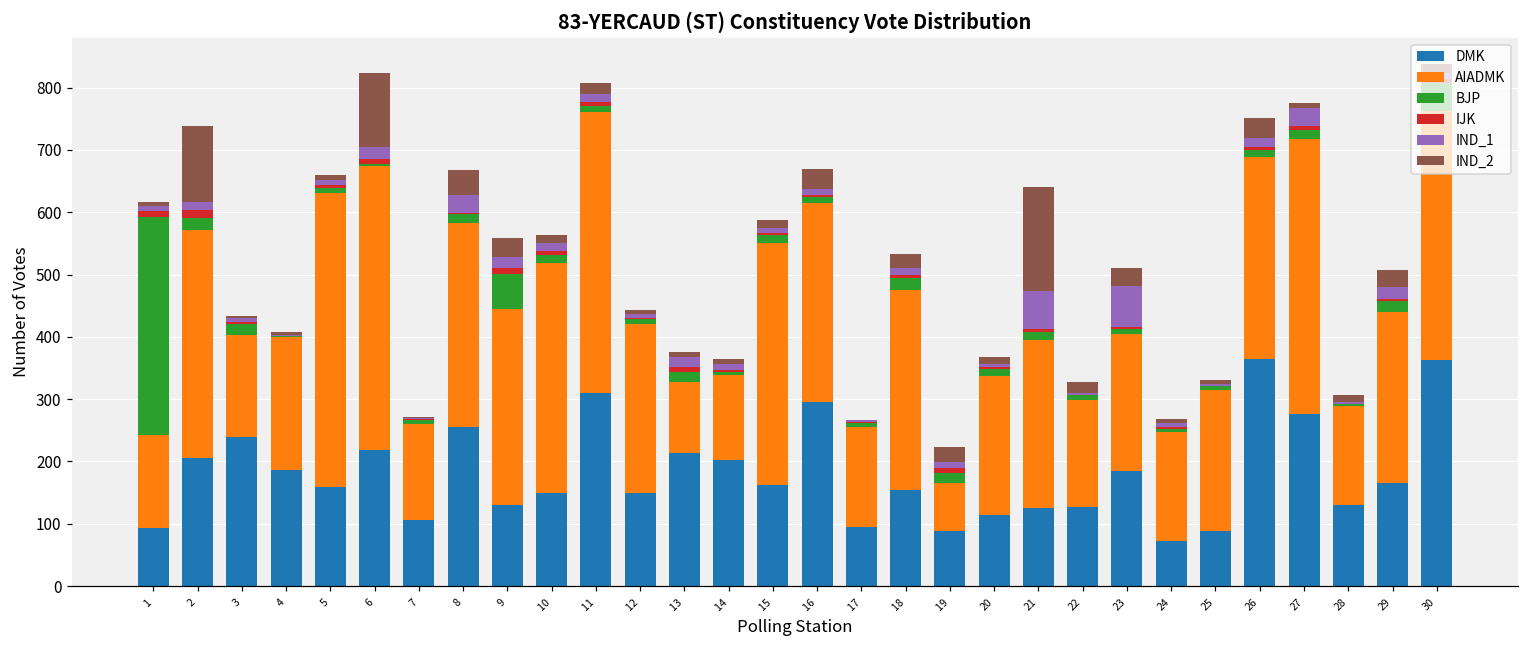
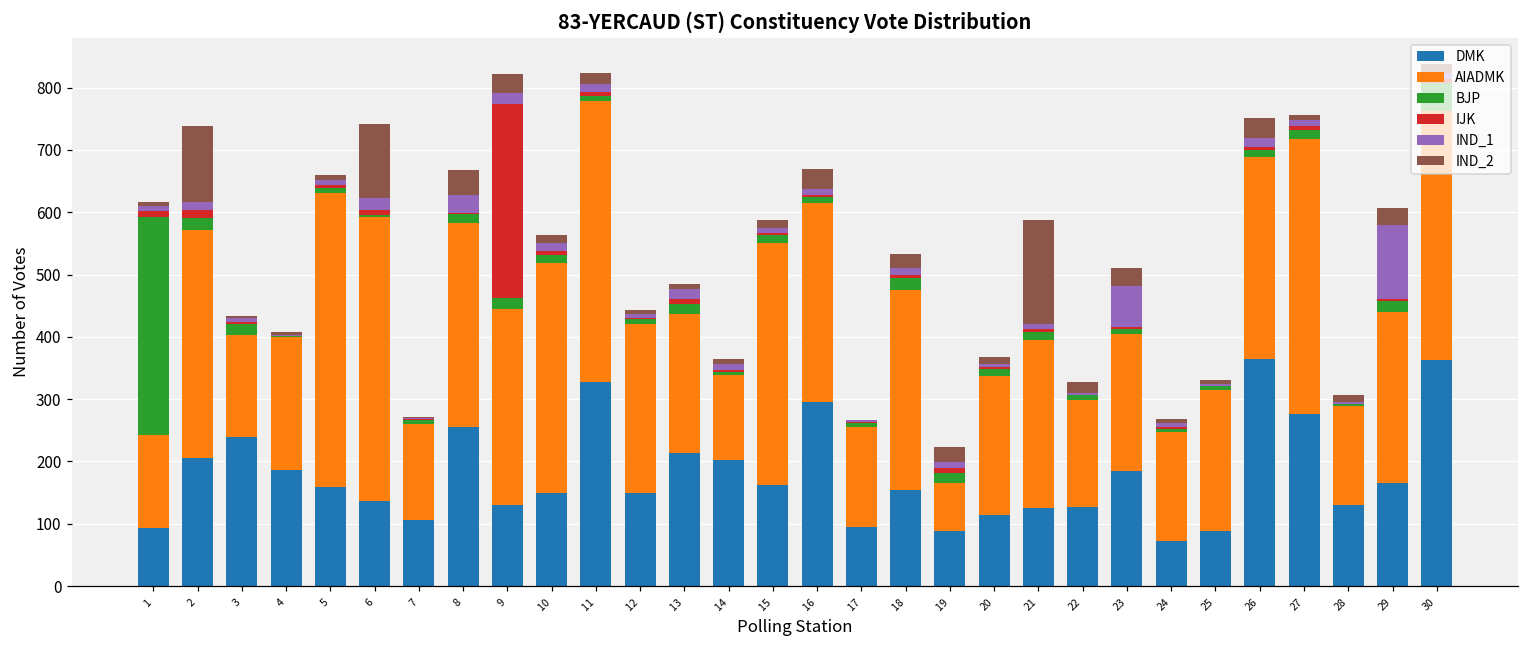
  {
    "DMK": {
      "1": 90,
      "2": 210,
      "3": 240,
      "4": 190,
      "5": 160,
-     "6": 220,
+     "6": 140,
      "7": 110,
      "8": 260,
      "9": 130,
      "10": 150,
-     "11": 310,
+     "11": 330,
      "12": 150,
      "13": 210,
      "14": 200,
      "15": 160,
      "16": 300,
      "17": 100,
      "18": 150,
      "19": 90,
      "20": 110,
      "21": 130,
      "22": 130,
      "23": 180,
      "24": 70,
      "25": 90,
      "26": 370,
      "27": 280,
      "28": 130,
      "29": 170,
      "30": 360
    },
    "AIADMK": {
      "1": 150,
      "2": 370,
      "3": 160,
      "4": 210,
      "5": 470,
      "6": 460,
      "7": 150,
      "8": 330,
      "9": 310,
      "10": 370,
      "11": 450,
      "12": 270,
-     "13": 110,
+     "13": 220,
      "14": 140,
      "15": 390,
      "16": 320,
      "17": 160,
      "18": 320,
      "19": 80,
      "20": 220,
      "21": 270,
      "22": 170,
      "23": 220,
      "24": 180,
      "25": 230,
      "26": 320,
      "27": 440,
      "28": 160,
      "29": 270
    },
    "BJP": {
      "1": 350,
      "2": 20,
      "3": 20,
      "5": 10,
      "7": 10,
      "8": 20,
-     "9": 60,
+     "9": 20,
      "10": 10,
      "11": 10,
      "12": 10,
      "13": 20,
      "14": 10,
      "15": 10,
      "16": 10,
      "17": 10,
      "18": 20,
      "19": 20,
      "20": 10,
      "21": 10,
      "22": 10,
      "23": 10,
      "25": 10,
      "26": 10,
      "27": 20,
      "29": 20
    },
    "IJK": {
      "1": 10,
      "2": 10,
      "4": 0,
      "6": 10,
-     "9": 10,
+     "9": 310,
      "10": 10,
      "11": 10,
      "13": 10,
      "19": 10,
      "21": 10,
      "25": 0,
      "26": 10,
      "27": 10
    },
    "IND_1": {
      "1": 10,
      "2": 10,
      "3": 10,
      "5": 10,
      "6": 20,
      "8": 30,
      "9": 20,
      "10": 10,
      "11": 10,
      "12": 10,
      "13": 20,
      "14": 10,
      "15": 10,
      "16": 10,
      "18": 10,
      "19": 10,
      "20": 10,
-     "21": 60,
+     "21": 10,
      "23": 70,
      "24": 10,
      "26": 10,
-     "27": 30,
-     "29": 20
+     "27": 10,
+     "29": 120
    },
    "IND_2": {
      "1": 10,
      "2": 120,
      "5": 10,
      "6": 120,
      "8": 40,
      "9": 30,
      "10": 10,
      "11": 20,
      "12": 10,
      "13": 10,
      "14": 10,
      "15": 10,
      "16": 30,
      "18": 20,
      "19": 20,
      "20": 10,
      "21": 170,
      "22": 20,
      "23": 30,
      "24": 10,
      "25": 10,
      "26": 30,
      "27": 10,
      "28": 10,
      "29": 30
    }
  }
